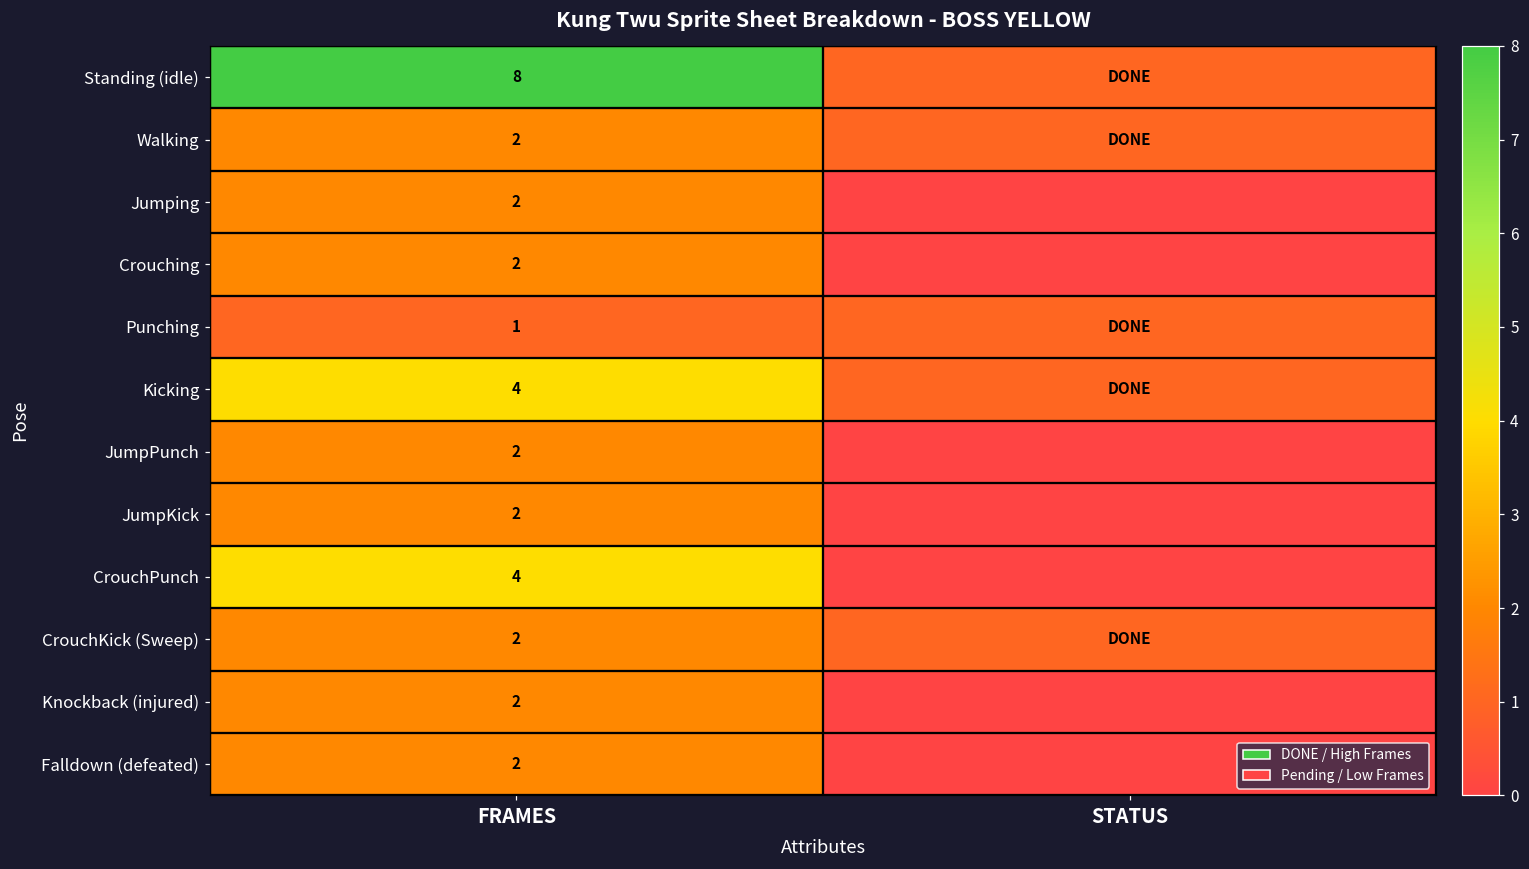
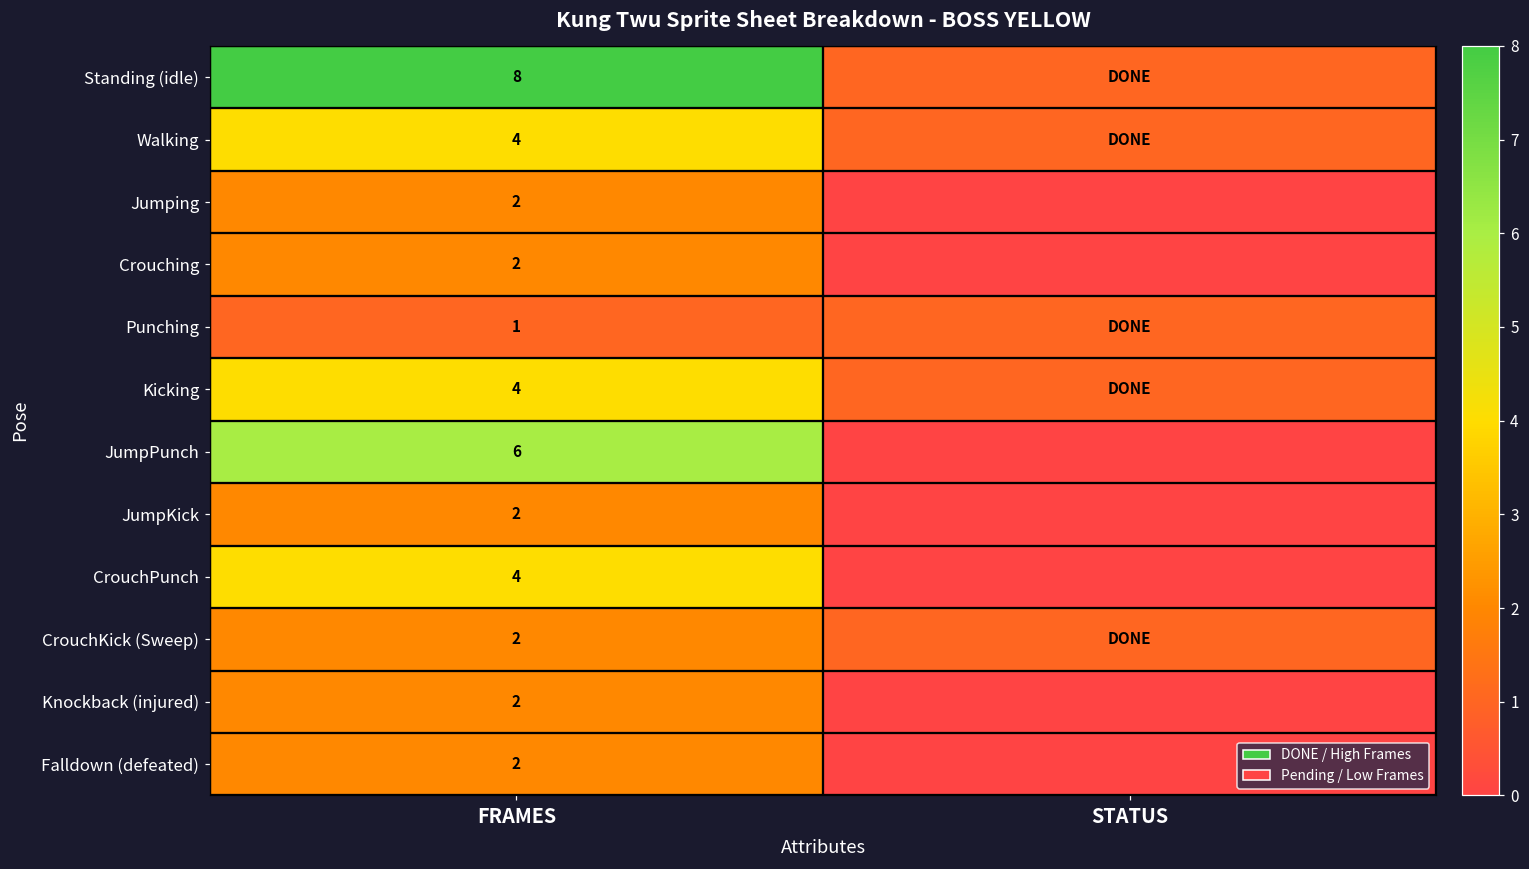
  {
    "Standing (idle)": {
      "FRAMES": 8
    },
    "Walking": {
-     "FRAMES": 2
+     "FRAMES": 4
    },
    "Jumping": {
      "FRAMES": 2
    },
    "Crouching": {
      "FRAMES": 2
    },
    "Punching": {
      "FRAMES": 1
    },
    "Kicking": {
      "FRAMES": 4
    },
    "JumpPunch": {
-     "FRAMES": 2
+     "FRAMES": 6
    },
    "JumpKick": {
      "FRAMES": 2
    },
    "CrouchPunch": {
      "FRAMES": 4
    },
    "CrouchKick (Sweep)": {
      "FRAMES": 2
    },
    "Knockback (injured)": {
      "FRAMES": 2
    },
    "Falldown (defeated)": {
      "FRAMES": 2
    }
  }
